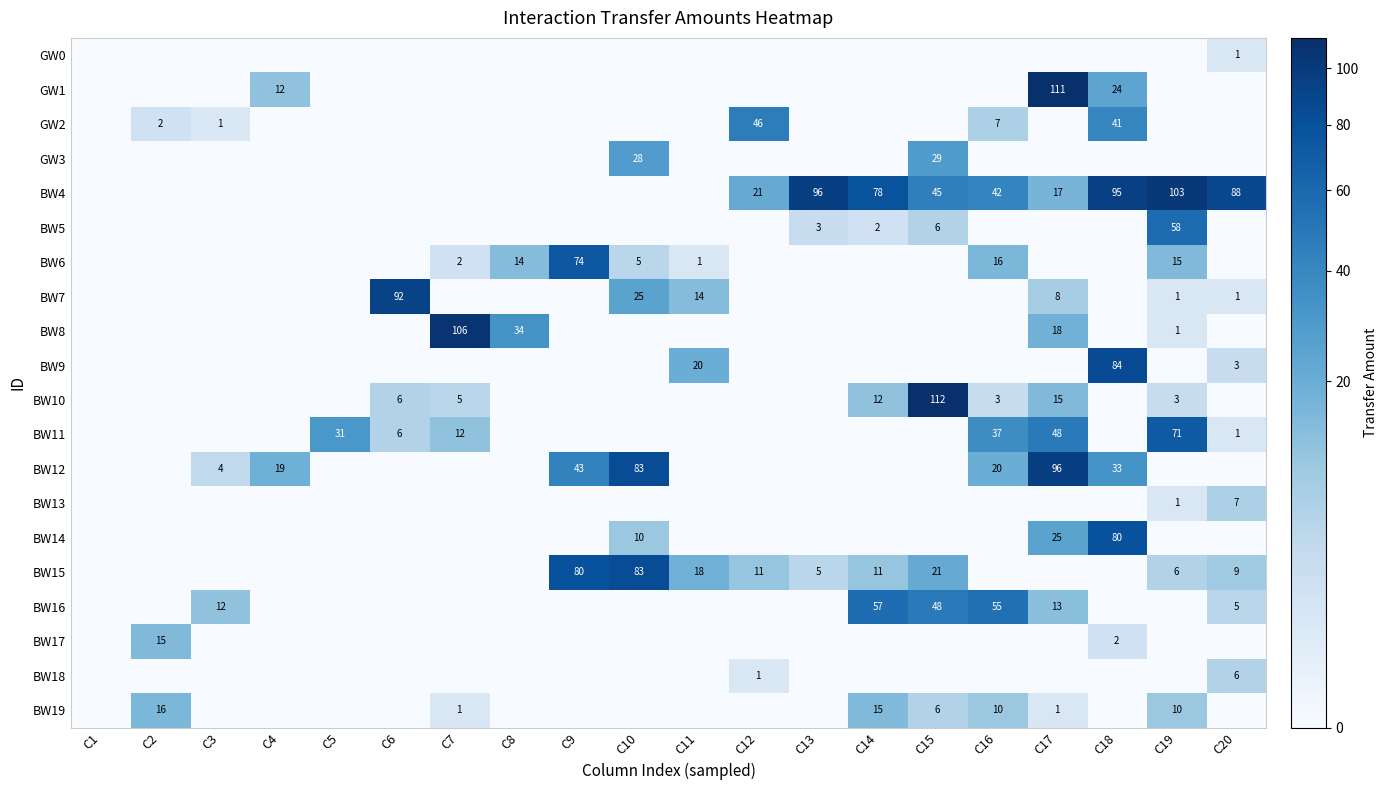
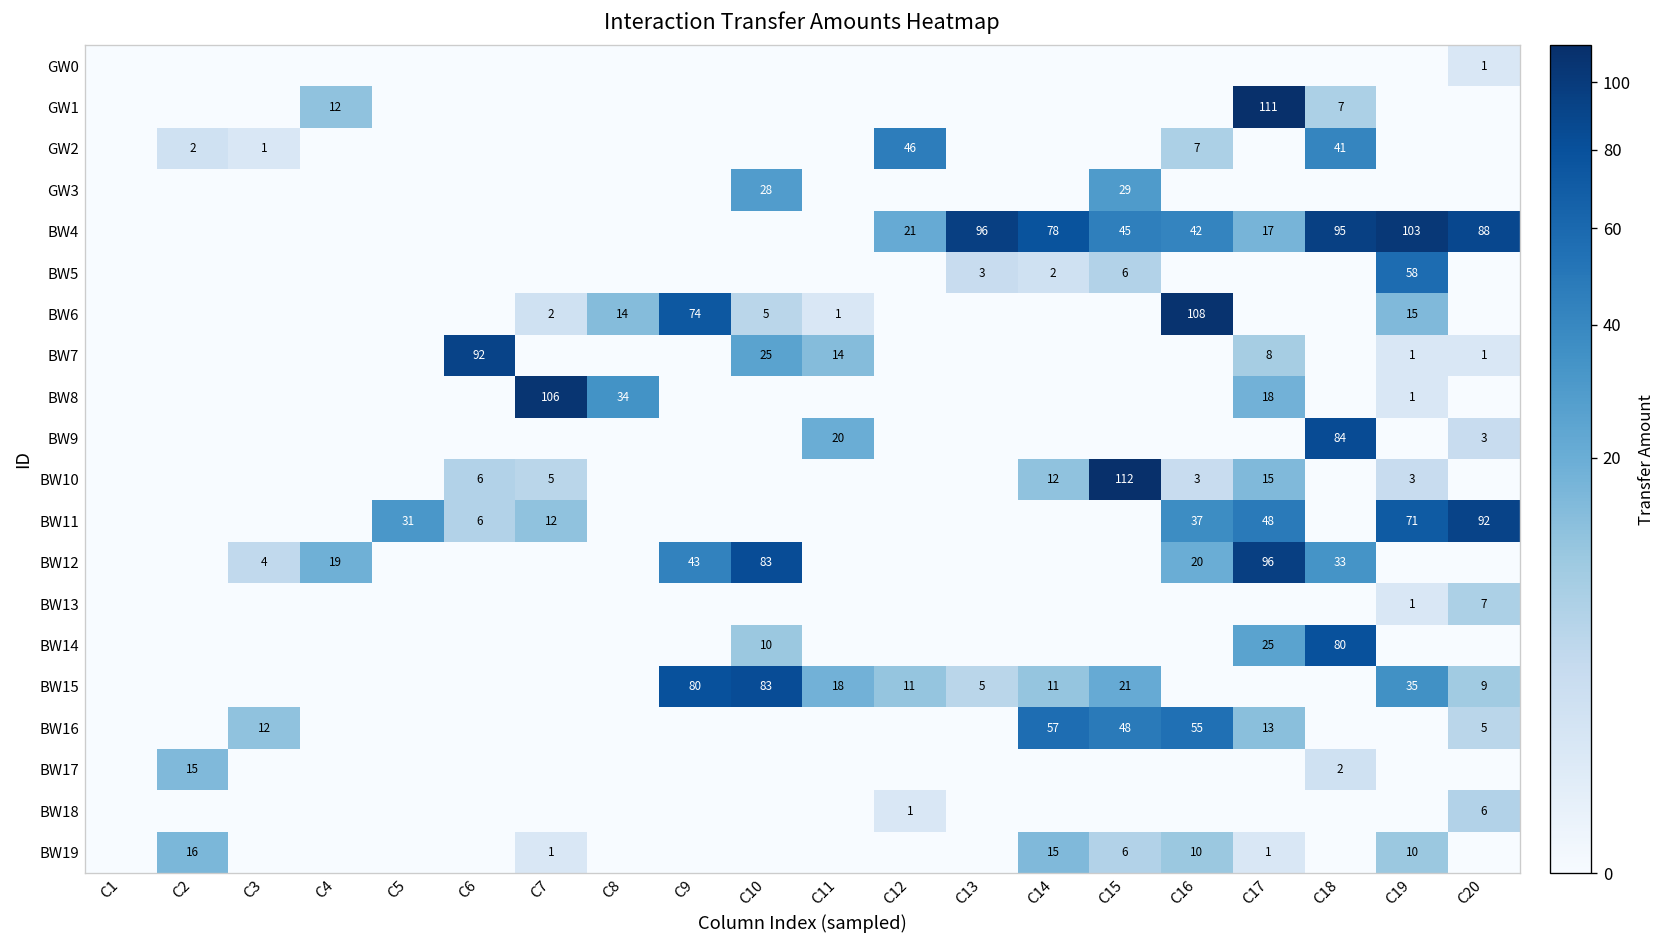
  {
    "GW0": {
      "C20": 1
    },
    "GW1": {
      "C4": 12,
      "C17": 111,
-     "C18": 24
+     "C18": 7
    },
    "GW2": {
      "C2": 2,
      "C3": 1,
      "C12": 46,
      "C16": 7,
      "C18": 41
    },
    "GW3": {
      "C10": 28,
      "C15": 29
    },
    "BW4": {
      "C12": 21,
      "C13": 96,
      "C14": 78,
      "C15": 45,
      "C16": 42,
      "C17": 17,
      "C18": 95,
      "C19": 103,
      "C20": 88
    },
    "BW5": {
      "C13": 3,
      "C14": 2,
      "C15": 6,
      "C19": 58
    },
    "BW6": {
      "C7": 2,
      "C8": 14,
      "C9": 74,
      "C10": 5,
      "C11": 1,
-     "C16": 16,
+     "C16": 108,
      "C19": 15
    },
    "BW7": {
      "C6": 92,
      "C10": 25,
      "C11": 14,
      "C17": 8,
      "C19": 1,
      "C20": 1
    },
    "BW8": {
      "C7": 106,
      "C8": 34,
      "C17": 18,
      "C19": 1
    },
    "BW9": {
      "C11": 20,
      "C18": 84,
      "C20": 3
    },
    "BW10": {
      "C6": 6,
      "C7": 5,
      "C14": 12,
      "C15": 112,
      "C16": 3,
      "C17": 15,
      "C19": 3
    },
    "BW11": {
      "C5": 31,
      "C6": 6,
      "C7": 12,
      "C16": 37,
      "C17": 48,
      "C19": 71,
-     "C20": 1
+     "C20": 92
    },
    "BW12": {
      "C3": 4,
      "C4": 19,
      "C9": 43,
      "C10": 83,
      "C16": 20,
      "C17": 96,
      "C18": 33
    },
    "BW13": {
      "C19": 1,
      "C20": 7
    },
    "BW14": {
      "C10": 10,
      "C17": 25,
      "C18": 80
    },
    "BW15": {
      "C9": 80,
      "C10": 83,
      "C11": 18,
      "C12": 11,
      "C13": 5,
      "C14": 11,
      "C15": 21,
-     "C19": 6,
+     "C19": 35,
      "C20": 9
    },
    "BW16": {
      "C3": 12,
      "C14": 57,
      "C15": 48,
      "C16": 55,
      "C17": 13,
      "C20": 5
    },
    "BW17": {
      "C2": 15,
      "C18": 2
    },
    "BW18": {
      "C12": 1,
      "C20": 6
    },
    "BW19": {
      "C2": 16,
      "C7": 1,
      "C14": 15,
      "C15": 6,
      "C16": 10,
      "C17": 1,
      "C19": 10
    }
  }
